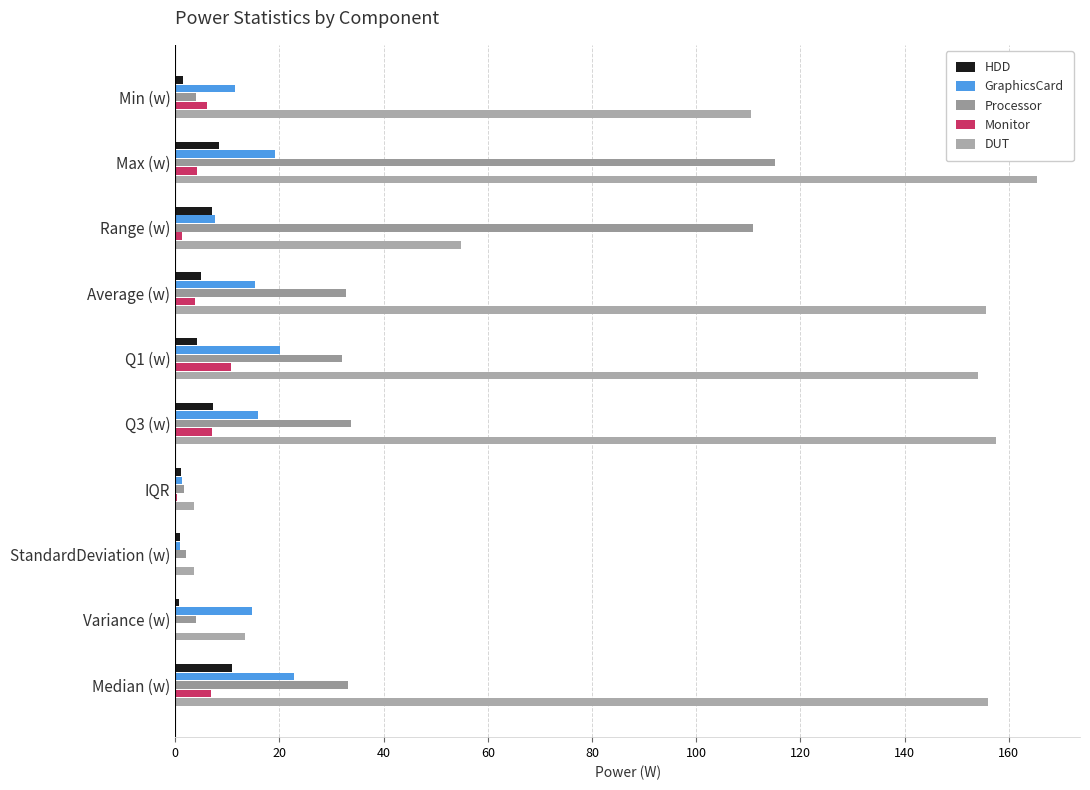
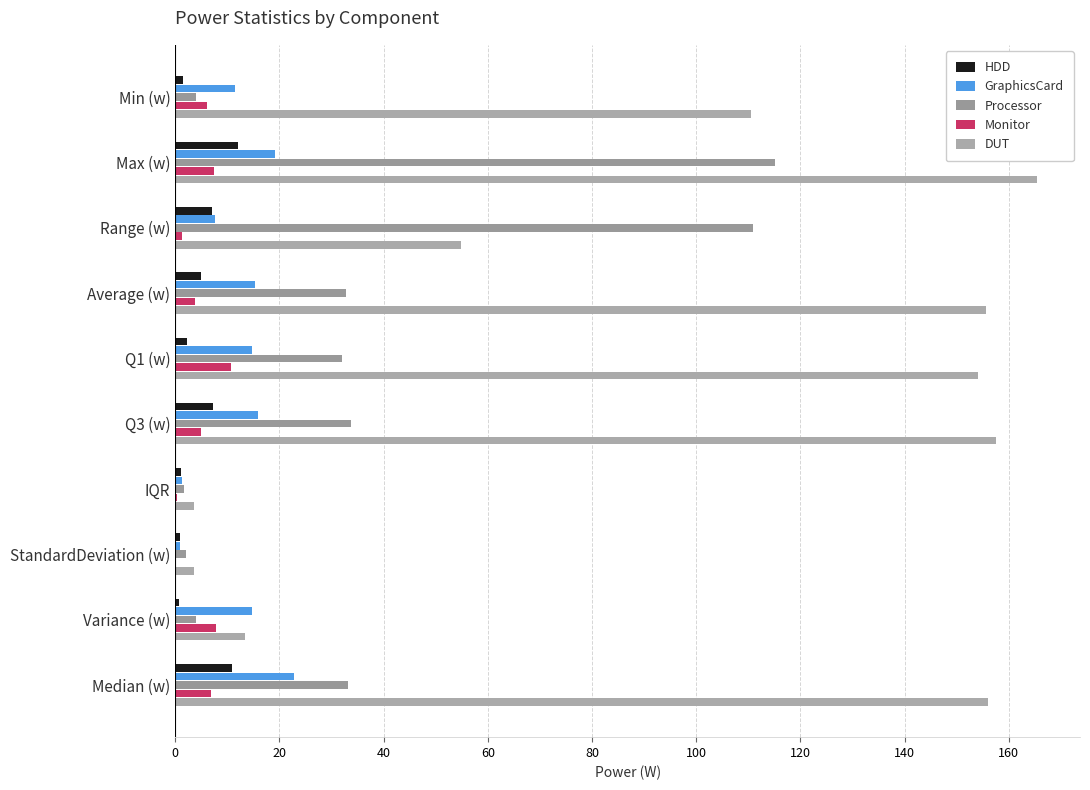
  {
    "HDD": {
      "Min (w)": 1,
-     "Max (w)": 8,
+     "Max (w)": 12,
      "Range (w)": 7,
      "Average (w)": 5,
-     "Q1 (w)": 4,
+     "Q1 (w)": 2,
      "Q3 (w)": 7,
      "IQR": 1,
      "StandardDeviation (w)": 1,
      "Variance (w)": 1,
      "Median (w)": 11
    },
    "GraphicsCard": {
      "Min (w)": 11,
      "Max (w)": 19,
      "Range (w)": 8,
      "Average (w)": 15,
-     "Q1 (w)": 20,
+     "Q1 (w)": 15,
      "Q3 (w)": 16,
      "IQR": 1,
      "StandardDeviation (w)": 1,
      "Variance (w)": 15,
      "Median (w)": 23
    },
    "Monitor": {
      "Min (w)": 6,
-     "Max (w)": 4,
+     "Max (w)": 7,
      "Range (w)": 1,
      "Average (w)": 4,
      "Q1 (w)": 11,
-     "Q3 (w)": 7,
-     "Variance (w)": 0,
+     "Q3 (w)": 5,
+     "Variance (w)": 8,
      "Median (w)": 7
    }
  }
